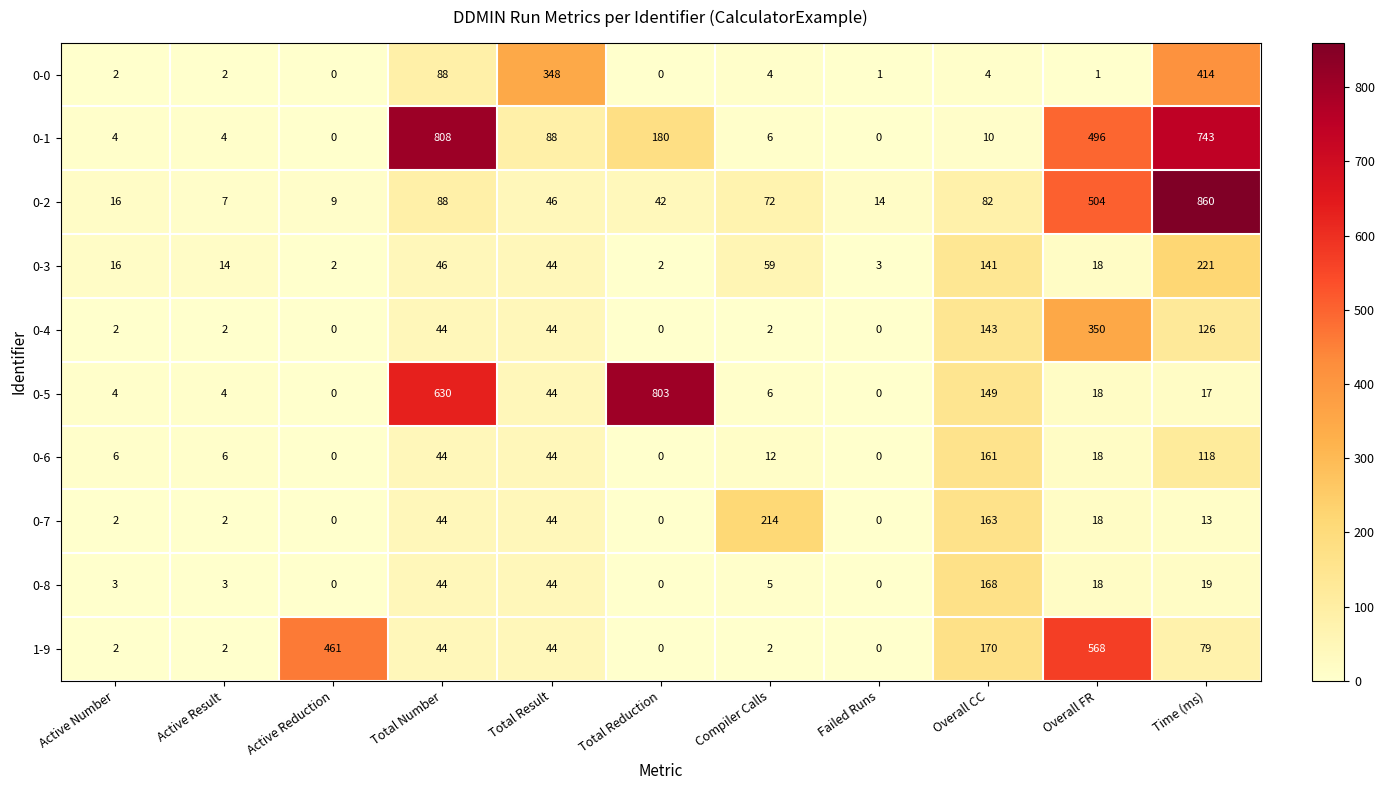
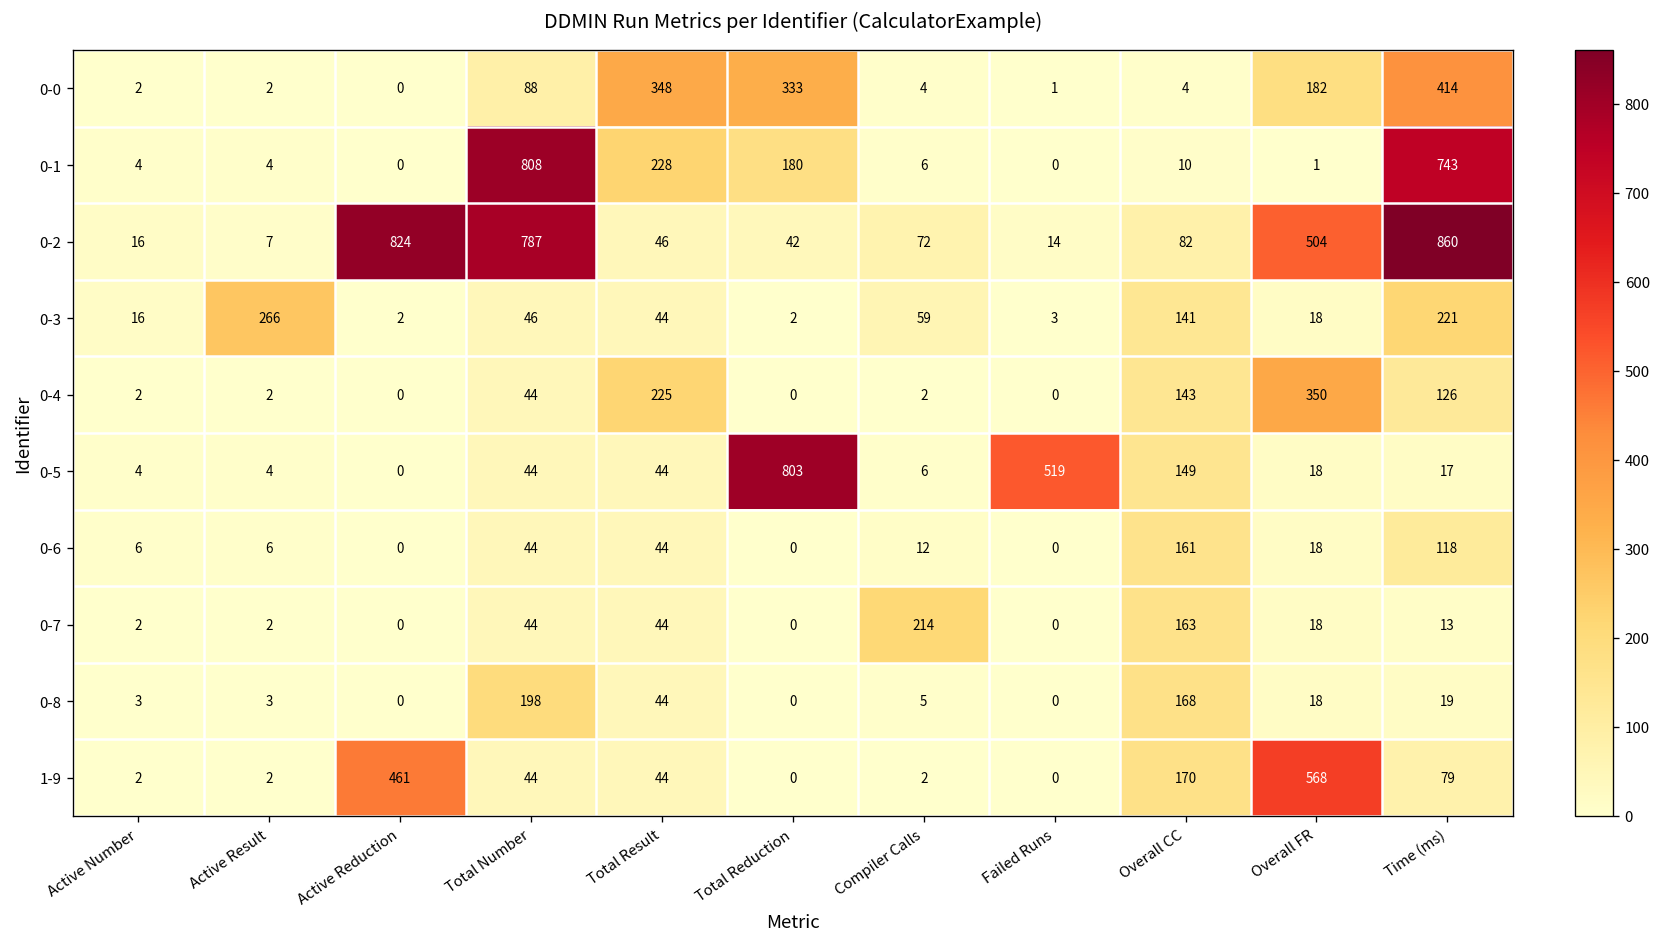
  {
    "0-0": {
      "Active Number": 2,
      "Active Result": 2,
      "Active Reduction": 0,
      "Total Number": 88,
      "Total Result": 348,
-     "Total Reduction": 0,
+     "Total Reduction": 333,
      "Compiler Calls": 4,
      "Failed Runs": 1,
      "Overall CC": 4,
-     "Overall FR": 1,
+     "Overall FR": 182,
      "Time (ms)": 414
    },
    "0-1": {
      "Active Number": 4,
      "Active Result": 4,
      "Active Reduction": 0,
      "Total Number": 808,
-     "Total Result": 88,
+     "Total Result": 228,
      "Total Reduction": 180,
      "Compiler Calls": 6,
      "Failed Runs": 0,
      "Overall CC": 10,
-     "Overall FR": 496,
+     "Overall FR": 1,
      "Time (ms)": 743
    },
    "0-2": {
      "Active Number": 16,
      "Active Result": 7,
-     "Active Reduction": 9,
-     "Total Number": 88,
+     "Active Reduction": 824,
+     "Total Number": 787,
      "Total Result": 46,
      "Total Reduction": 42,
      "Compiler Calls": 72,
      "Failed Runs": 14,
      "Overall CC": 82,
      "Overall FR": 504,
      "Time (ms)": 860
    },
    "0-3": {
      "Active Number": 16,
-     "Active Result": 14,
+     "Active Result": 266,
      "Active Reduction": 2,
      "Total Number": 46,
      "Total Result": 44,
      "Total Reduction": 2,
      "Compiler Calls": 59,
      "Failed Runs": 3,
      "Overall CC": 141,
      "Overall FR": 18,
      "Time (ms)": 221
    },
    "0-4": {
      "Active Number": 2,
      "Active Result": 2,
      "Active Reduction": 0,
      "Total Number": 44,
-     "Total Result": 44,
+     "Total Result": 225,
      "Total Reduction": 0,
      "Compiler Calls": 2,
      "Failed Runs": 0,
      "Overall CC": 143,
      "Overall FR": 350,
      "Time (ms)": 126
    },
    "0-5": {
      "Active Number": 4,
      "Active Result": 4,
      "Active Reduction": 0,
-     "Total Number": 630,
+     "Total Number": 44,
      "Total Result": 44,
      "Total Reduction": 803,
      "Compiler Calls": 6,
-     "Failed Runs": 0,
+     "Failed Runs": 519,
      "Overall CC": 149,
      "Overall FR": 18,
      "Time (ms)": 17
    },
    "0-6": {
      "Active Number": 6,
      "Active Result": 6,
      "Active Reduction": 0,
      "Total Number": 44,
      "Total Result": 44,
      "Total Reduction": 0,
      "Compiler Calls": 12,
      "Failed Runs": 0,
      "Overall CC": 161,
      "Overall FR": 18,
      "Time (ms)": 118
    },
    "0-7": {
      "Active Number": 2,
      "Active Result": 2,
      "Active Reduction": 0,
      "Total Number": 44,
      "Total Result": 44,
      "Total Reduction": 0,
      "Compiler Calls": 214,
      "Failed Runs": 0,
      "Overall CC": 163,
      "Overall FR": 18,
      "Time (ms)": 13
    },
    "0-8": {
      "Active Number": 3,
      "Active Result": 3,
      "Active Reduction": 0,
-     "Total Number": 44,
+     "Total Number": 198,
      "Total Result": 44,
      "Total Reduction": 0,
      "Compiler Calls": 5,
      "Failed Runs": 0,
      "Overall CC": 168,
      "Overall FR": 18,
      "Time (ms)": 19
    },
    "1-9": {
      "Active Number": 2,
      "Active Result": 2,
      "Active Reduction": 461,
      "Total Number": 44,
      "Total Result": 44,
      "Total Reduction": 0,
      "Compiler Calls": 2,
      "Failed Runs": 0,
      "Overall CC": 170,
      "Overall FR": 568,
      "Time (ms)": 79
    }
  }
